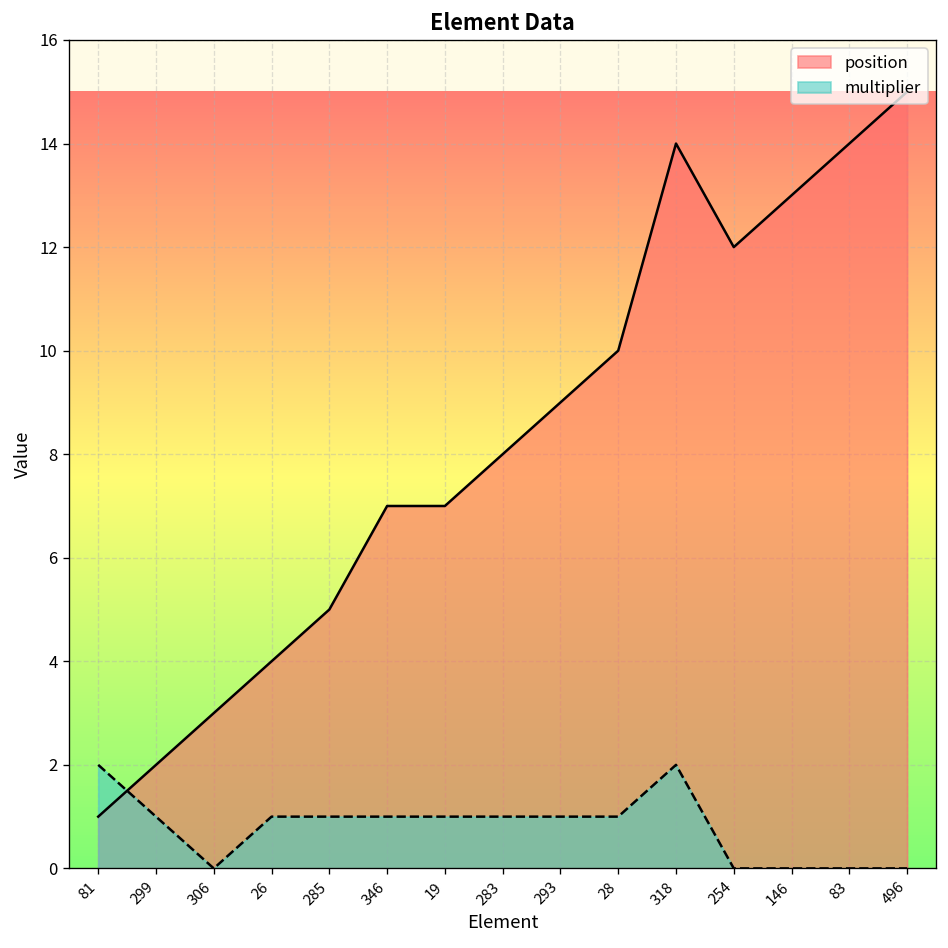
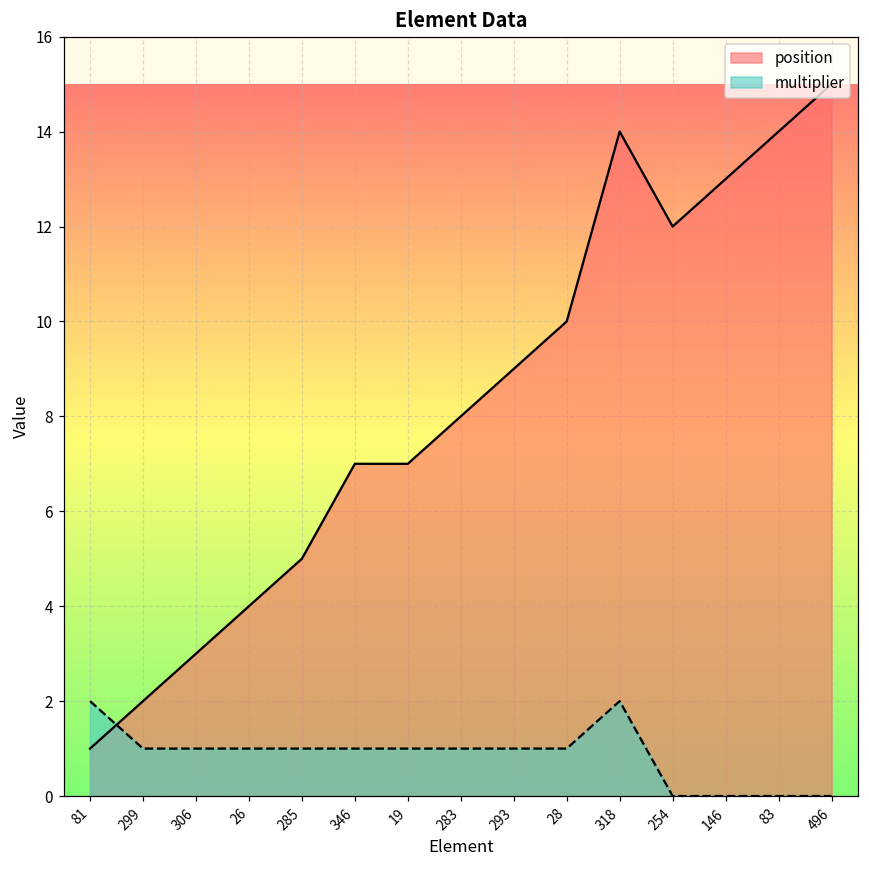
  {
    "position": {
      "81": 1,
      "299": 2,
      "306": 3,
      "26": 4,
      "285": 5,
      "346": 7,
      "19": 7,
      "283": 8,
      "293": 9,
      "28": 10,
      "318": 14,
      "254": 12,
      "146": 13,
      "83": 14
    },
    "multiplier": {
      "81": 2,
      "299": 1,
-     "306": 0,
+     "306": 1,
      "26": 1,
      "285": 1,
      "346": 1,
      "19": 1,
      "283": 1,
      "293": 1,
      "28": 1,
      "318": 2,
      "254": 0,
      "146": 0,
      "83": 0,
      "496": 0
    }
  }
